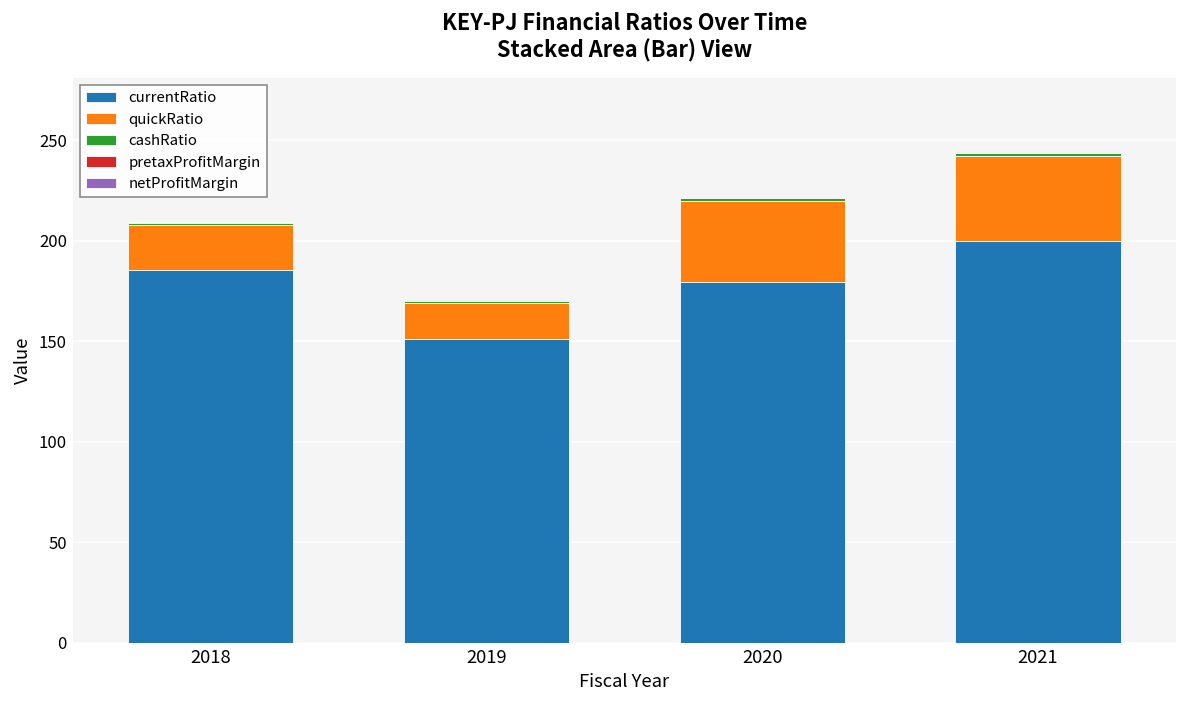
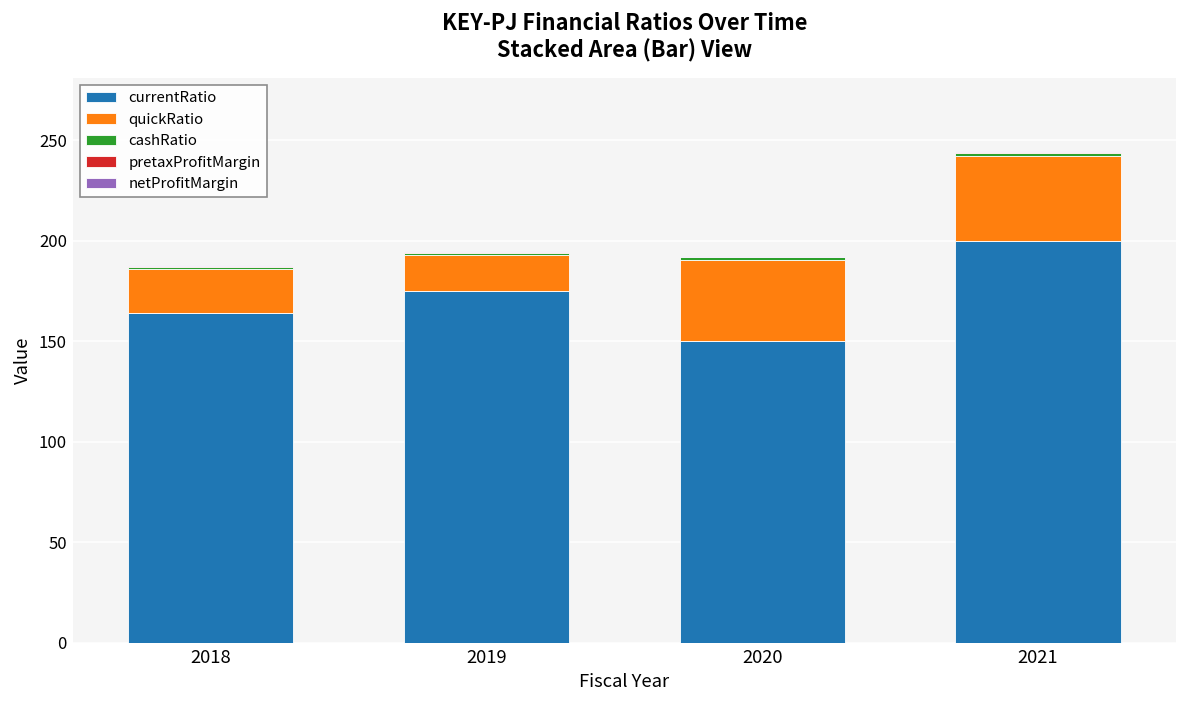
  {
    "currentRatio": {
-     "2018": 185,
-     "2019": 151,
-     "2020": 180,
+     "2018": 164,
+     "2019": 175,
+     "2020": 150,
      "2021": 200
    },
    "quickRatio": {
      "2018": 22,
      "2019": 18,
      "2020": 40,
      "2021": 42
    },
    "cashRatio": {
      "2021": 2
    }
  }
